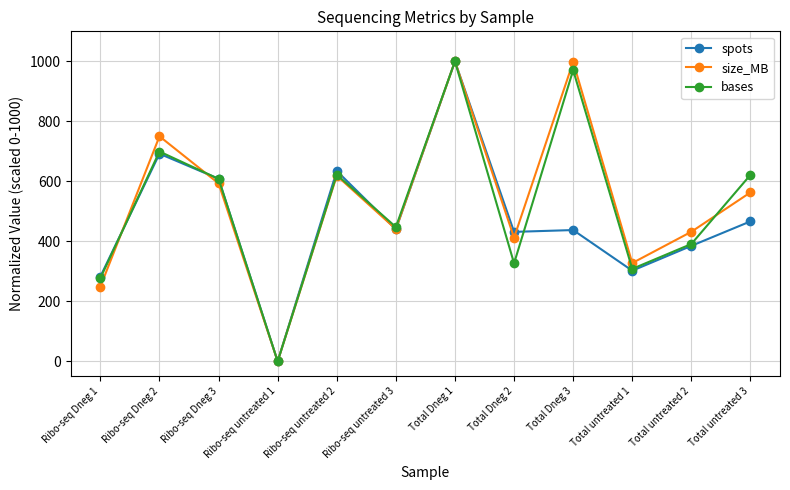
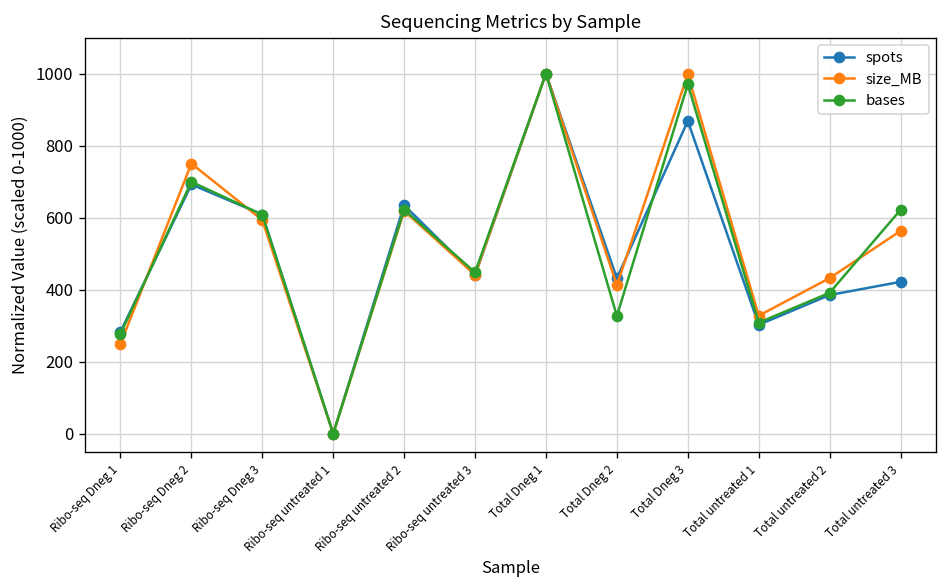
  {
    "spots": {
      "Ribo-seq untreated 2": 630,
      "Total Dneg 2": 430,
-     "Total Dneg 3": 440,
-     "Total untreated 3": 470
+     "Total Dneg 3": 870,
+     "Total untreated 3": 420
    },
    "size_MB": {
      "Ribo-seq Dneg 1": 250,
      "Ribo-seq Dneg 2": 750,
      "Ribo-seq Dneg 3": 590,
      "Total Dneg 2": 410,
      "Total Dneg 3": 1000,
      "Total untreated 1": 330,
      "Total untreated 2": 430,
      "Total untreated 3": 560
    },
    "bases": {
      "Total Dneg 2": 330,
      "Total Dneg 3": 970,
      "Total untreated 3": 620
    }
  }
